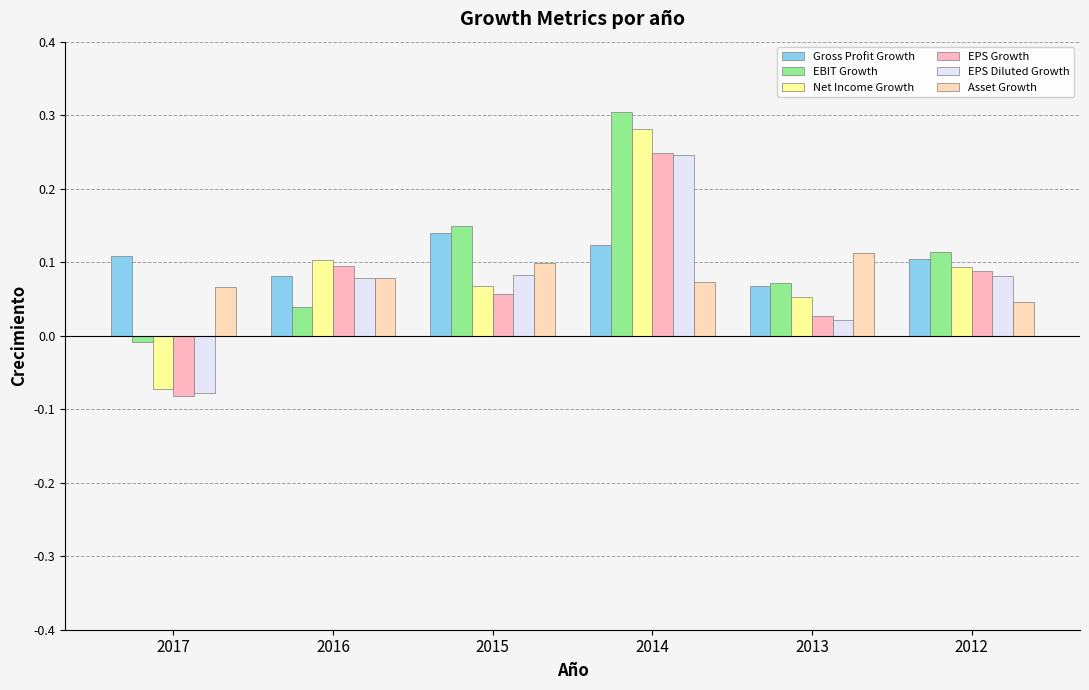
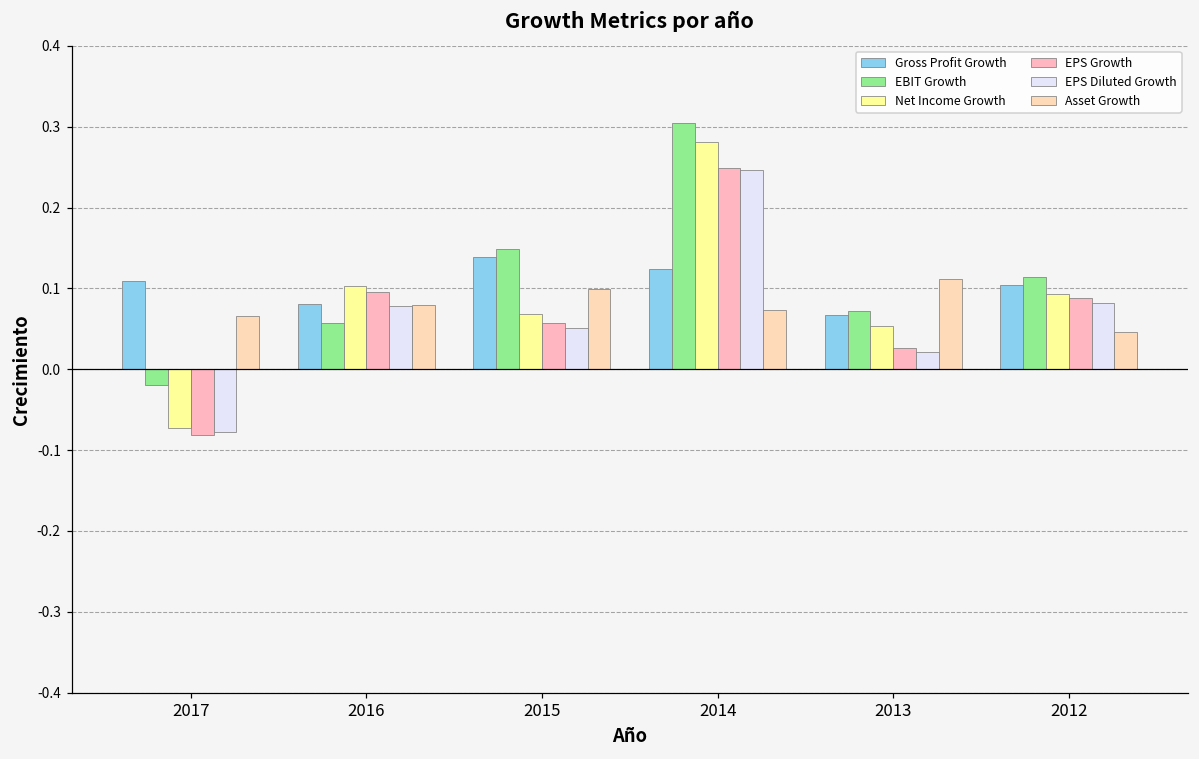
  {
    "Gross Profit Growth": {
      "2017": 0.11,
      "2016": 0.08,
      "2015": 0.14,
      "2014": 0.12,
      "2013": 0.07,
      "2012": 0.10
    },
    "EBIT Growth": {
-     "2017": -0.01,
-     "2016": 0.04,
+     "2017": -0.02,
+     "2016": 0.06,
      "2015": 0.15,
      "2014": 0.30,
      "2013": 0.07,
      "2012": 0.11
    },
    "EPS Diluted Growth": {
      "2017": -0.08,
      "2016": 0.08,
-     "2015": 0.08,
+     "2015": 0.05,
      "2014": 0.25,
      "2013": 0.02,
      "2012": 0.08
    }
  }
